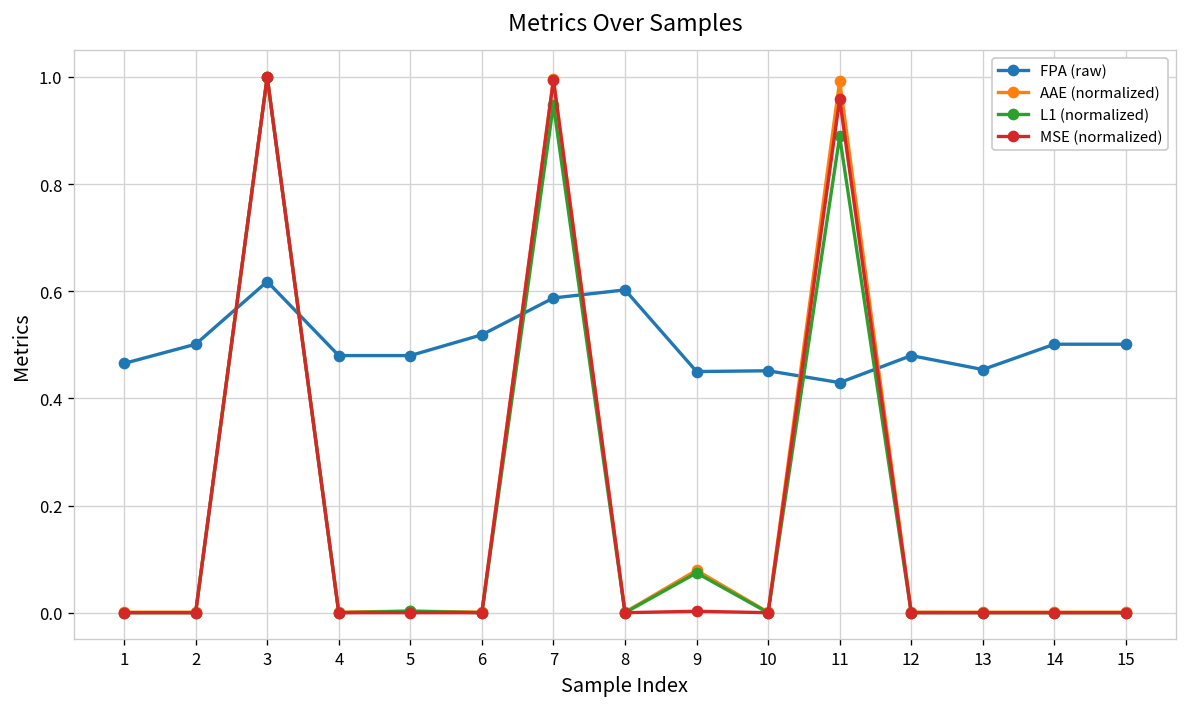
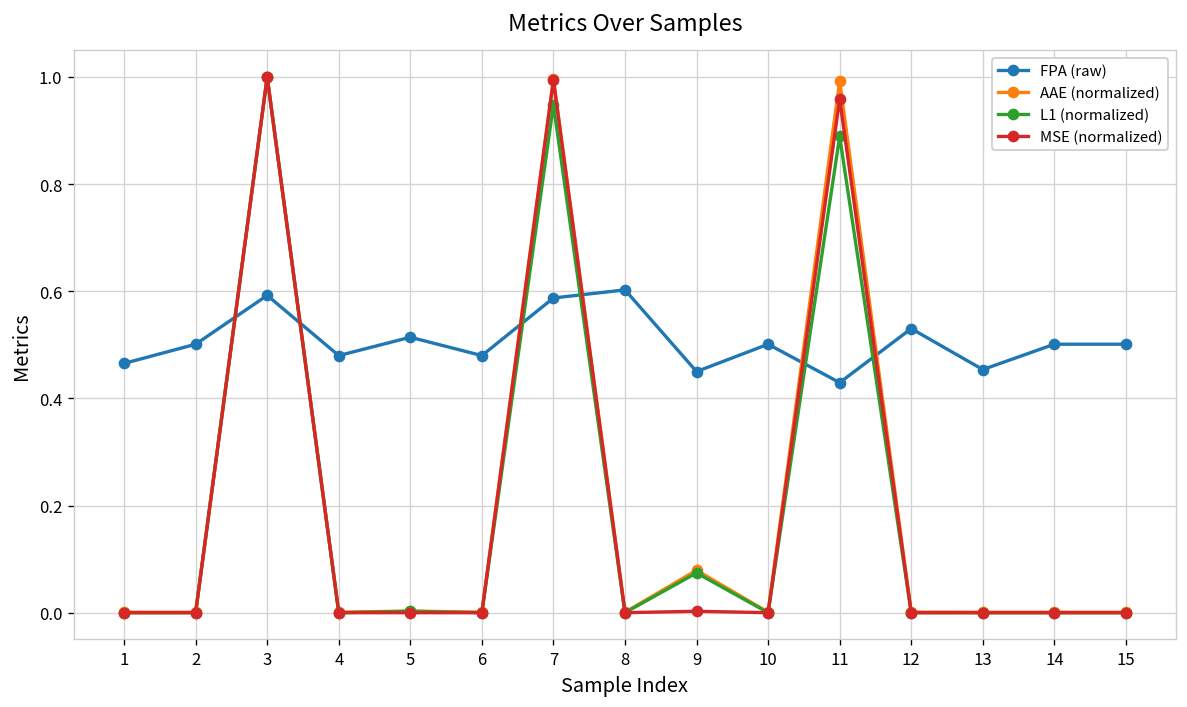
  {
    "FPA (raw)": {
      "1": 0.47,
      "2": 0.50,
-     "3": 0.62,
+     "3": 0.59,
      "4": 0.48,
-     "5": 0.48,
-     "6": 0.52,
+     "5": 0.51,
+     "6": 0.48,
      "7": 0.59,
      "8": 0.60,
      "9": 0.45,
-     "10": 0.45,
+     "10": 0.50,
      "11": 0.43,
-     "12": 0.48,
+     "12": 0.53,
      "13": 0.45,
      "14": 0.50,
      "15": 0.50
    },
    "AAE (normalized)": {
      "11": 0.99
    },
    "L1 (normalized)": {
      "7": 0.95,
      "11": 0.89
    },
    "MSE (normalized)": {
      "9": 0.00,
      "11": 0.96
    }
  }
